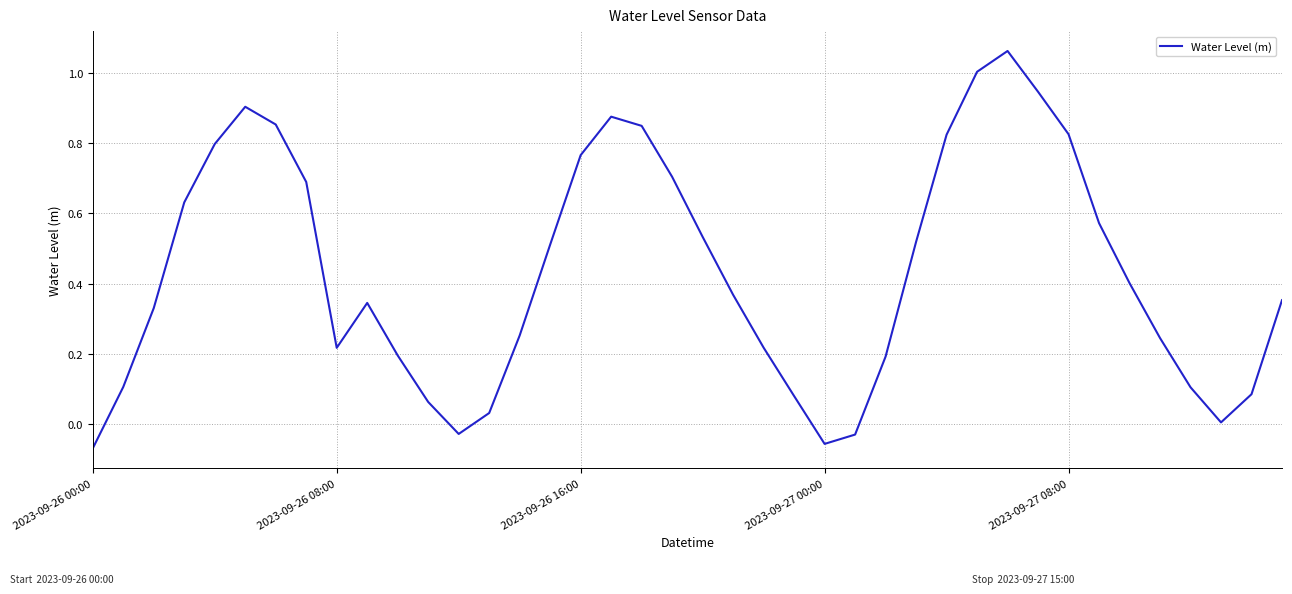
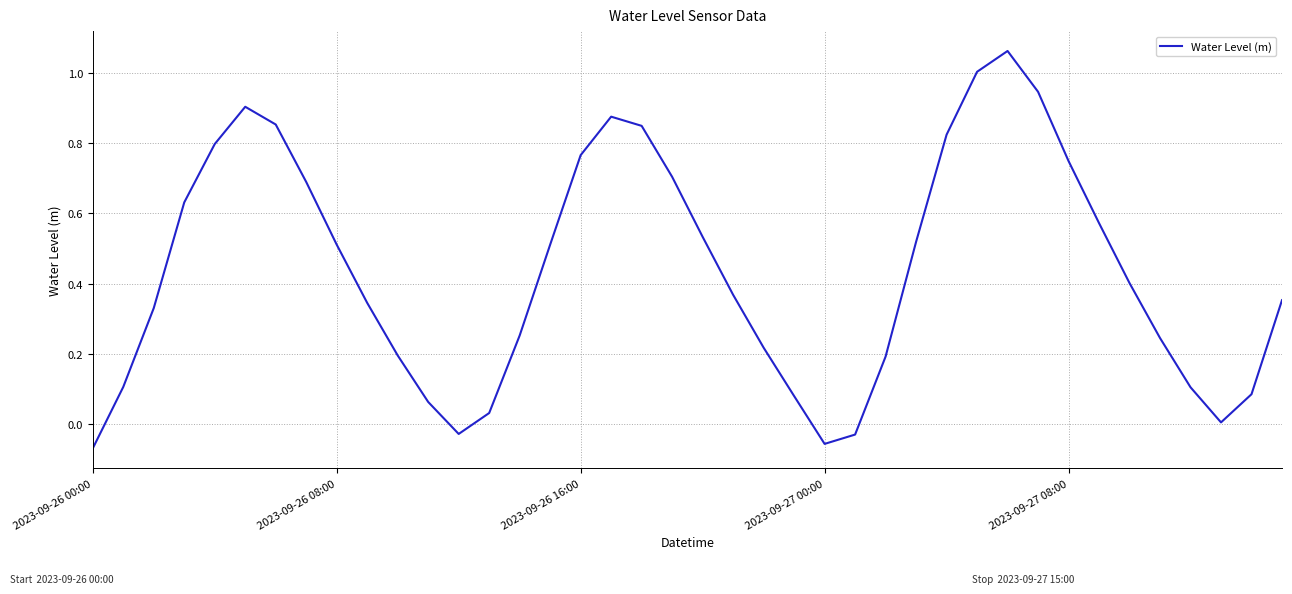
  {
    "2023-09-26 00:00": -0.07,
-   "2023-09-26 08:00": 0.22,
+   "2023-09-26 08:00": 0.51,
    "2023-09-26 16:00": 0.77,
    "2023-09-27 00:00": -0.06,
-   "2023-09-27 08:00": 0.83
+   "2023-09-27 08:00": 0.75
  }
